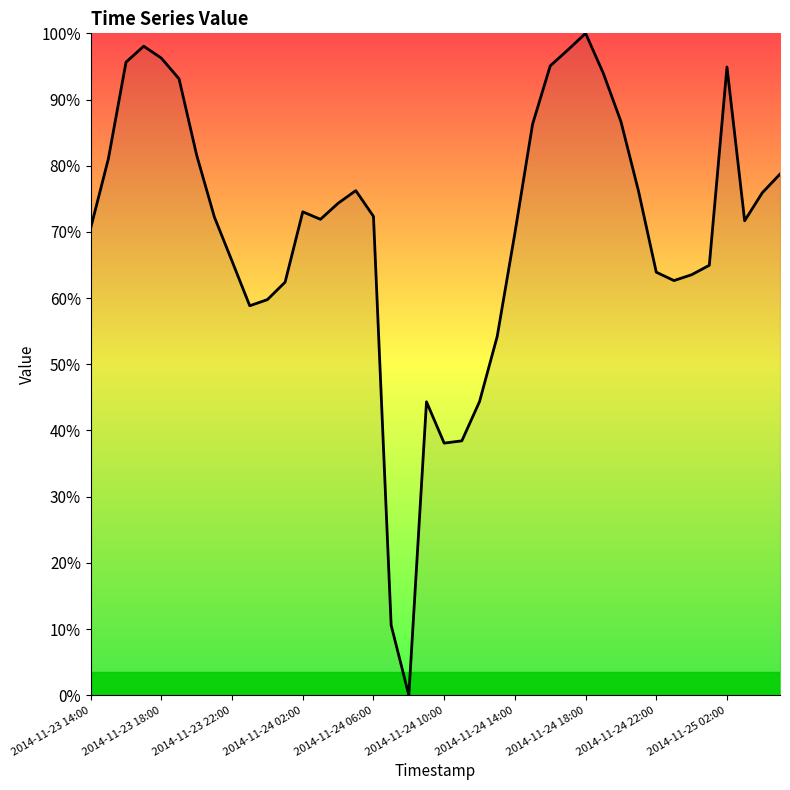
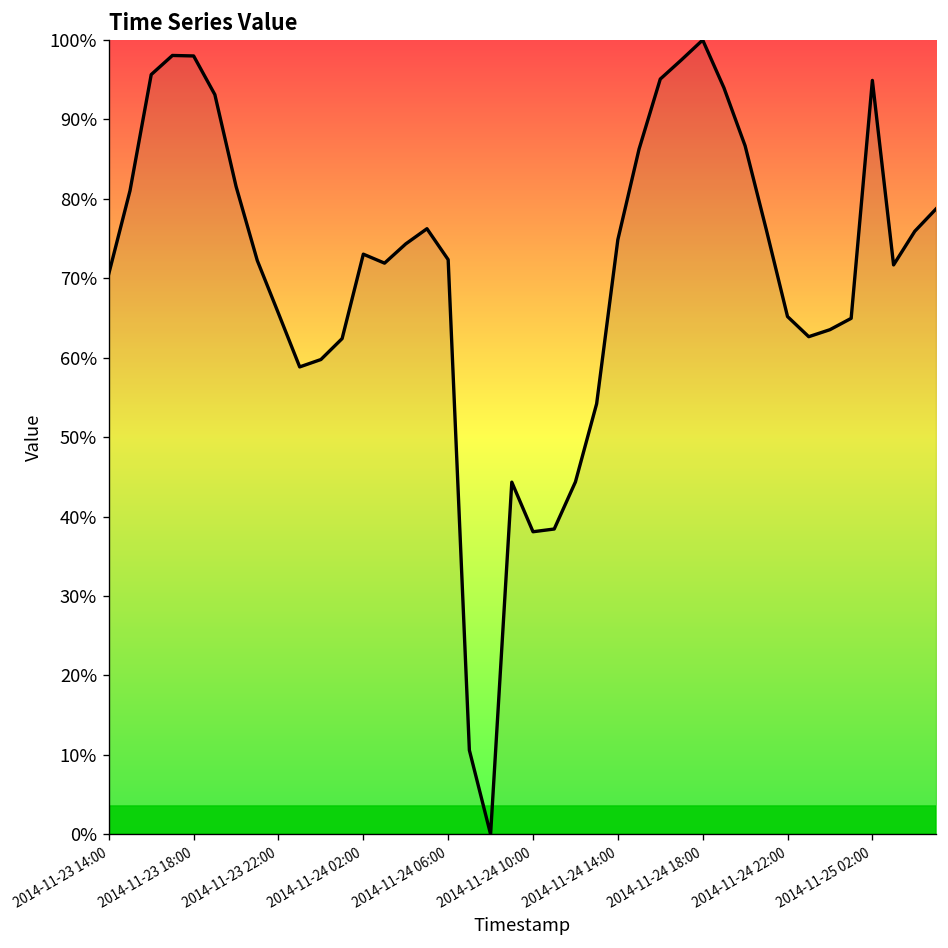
  {
    "2014-11-23 14:00": "71%",
-   "2014-11-23 18:00": "96%",
+   "2014-11-23 18:00": "98%",
    "2014-11-23 22:00": "66%",
    "2014-11-24 02:00": "73%",
    "2014-11-24 06:00": "72%",
    "2014-11-24 10:00": "38%",
-   "2014-11-24 14:00": "70%",
+   "2014-11-24 14:00": "75%",
    "2014-11-24 18:00": "100%",
-   "2014-11-24 22:00": "64%",
+   "2014-11-24 22:00": "65%",
    "2014-11-25 02:00": "95%"
  }
